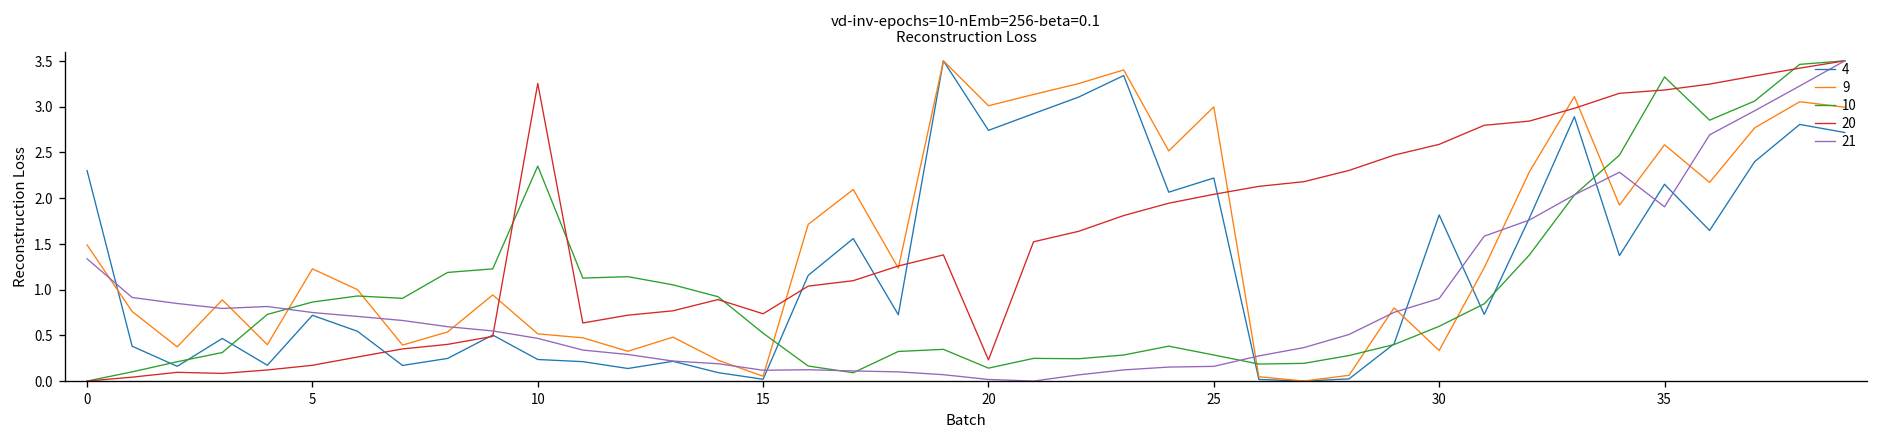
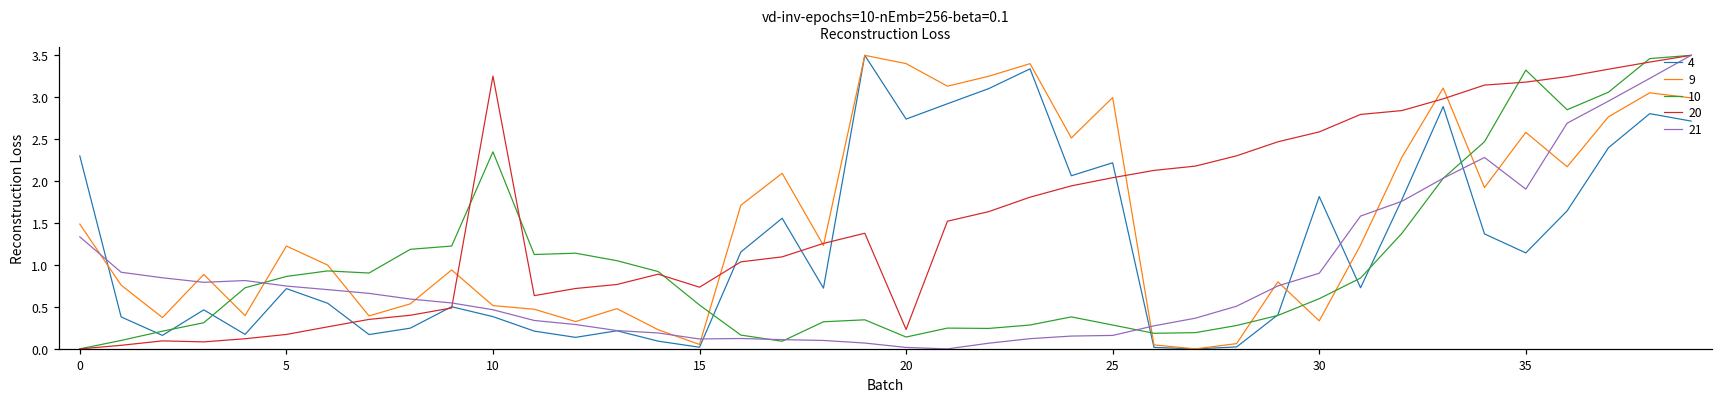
  {
    "4": {
      "0": 2.3,
-     "10": 0.2,
+     "10": 0.4,
      "20": 2.7,
      "25": 2.2,
      "30": 1.8,
-     "35": 2.2
+     "35": 1.1
    },
    "9": {
      "0": 1.5,
      "5": 1.2,
      "10": 0.5,
-     "20": 3.0,
+     "20": 3.4,
      "25": 3.0,
      "30": 0.3,
      "35": 2.6
    },
    "10": {
      "5": 0.9,
      "10": 2.3,
      "15": 0.5,
      "20": 0.1,
      "25": 0.3,
      "30": 0.6,
      "35": 3.3
    },
    "20": {
      "5": 0.2,
      "10": 3.3,
      "15": 0.7,
      "20": 0.2,
      "25": 2.0,
      "30": 2.6,
      "35": 3.2
    },
    "21": {
      "0": 1.3,
      "10": 0.5,
      "15": 0.1,
      "20": 0.0,
      "25": 0.2,
      "30": 0.9,
      "35": 1.9
    }
  }
